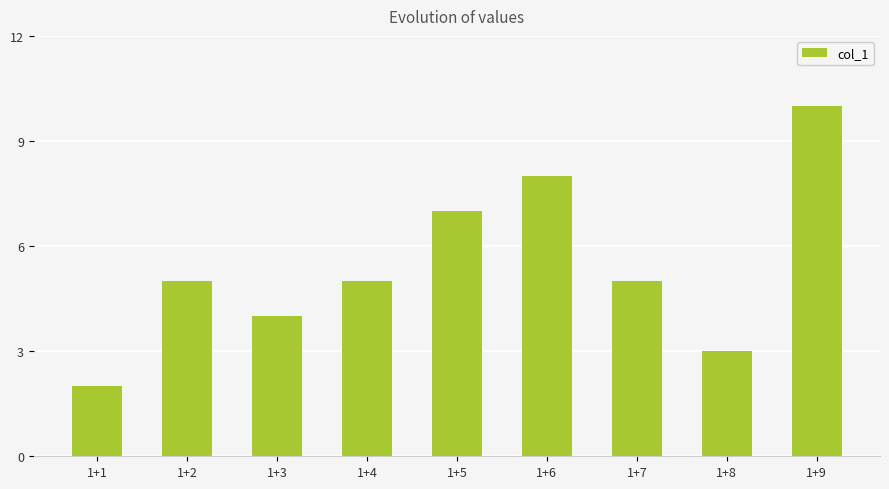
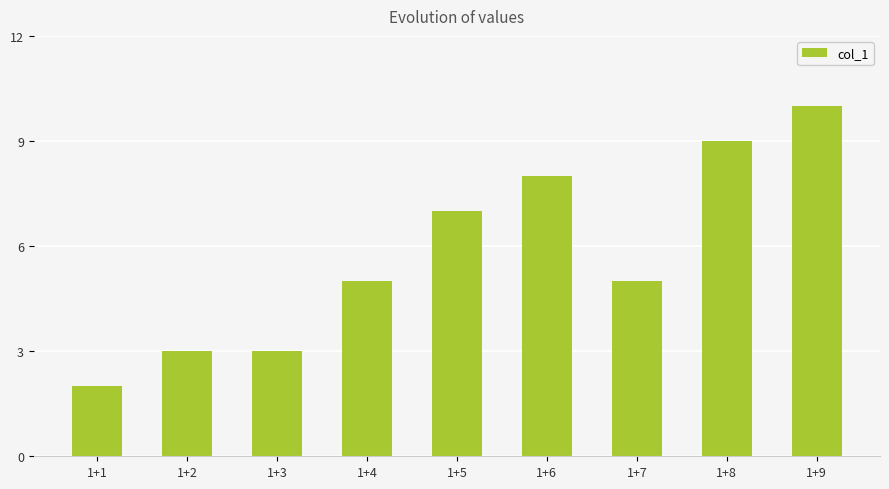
  {
    "1+1": 2,
-   "1+2": 5,
-   "1+3": 4,
+   "1+2": 3,
+   "1+3": 3,
    "1+4": 5,
    "1+5": 7,
    "1+6": 8,
    "1+7": 5,
-   "1+8": 3,
+   "1+8": 9,
    "1+9": 10
  }
